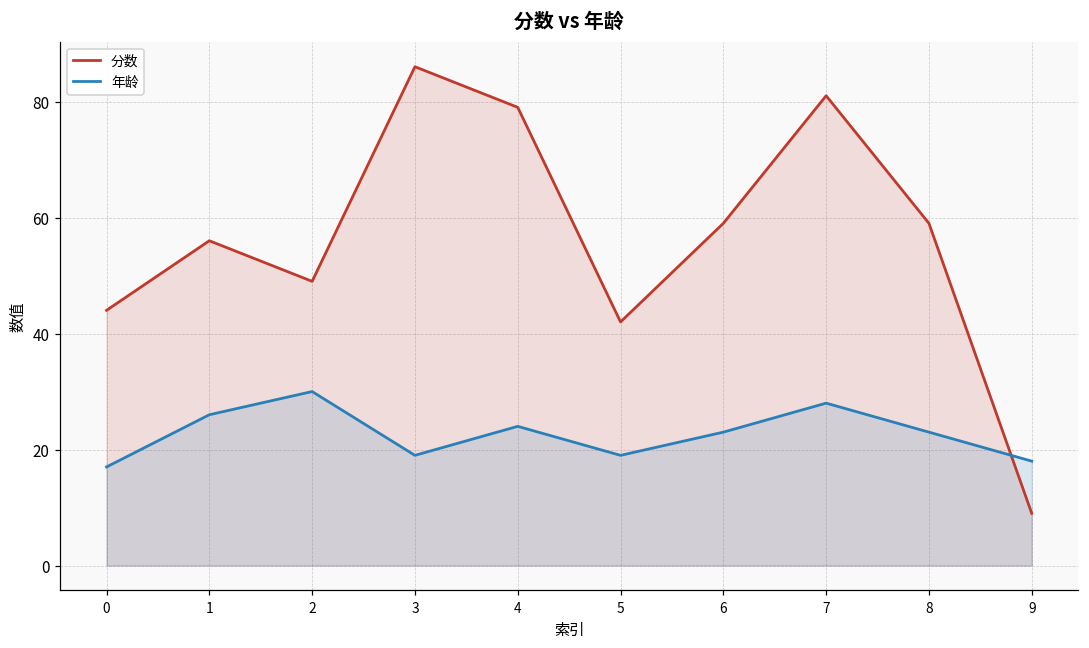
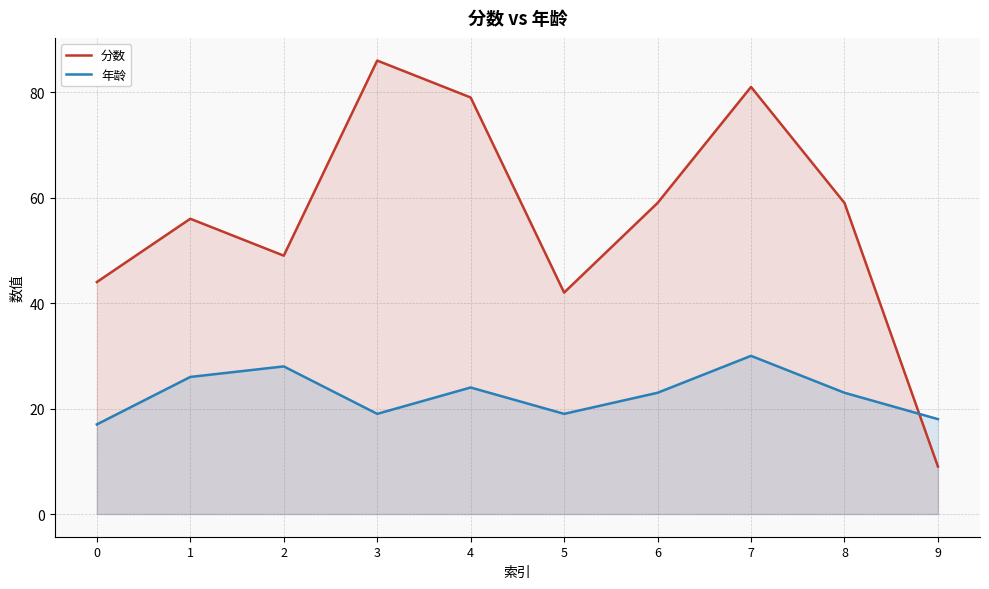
  {
    "分数": {
      "0": 44,
      "1": 56,
      "2": 49,
      "3": 86,
      "4": 79,
      "5": 42,
      "6": 59,
      "7": 81,
      "8": 59,
      "9": 9
    },
    "年龄": {
      "0": 17,
      "1": 26,
-     "2": 30,
+     "2": 28,
      "3": 19,
      "4": 24,
      "5": 19,
      "6": 23,
-     "7": 28,
+     "7": 30,
      "8": 23,
      "9": 18
    }
  }
